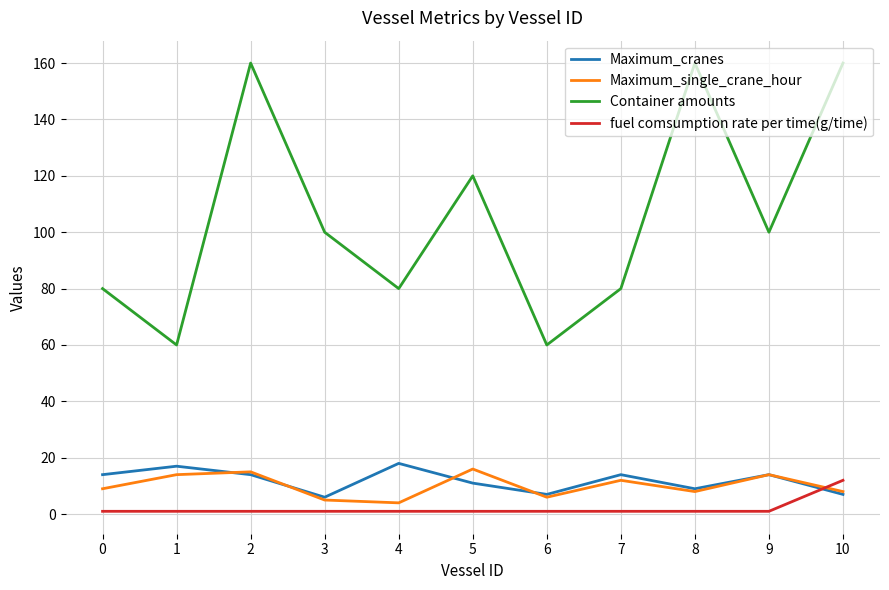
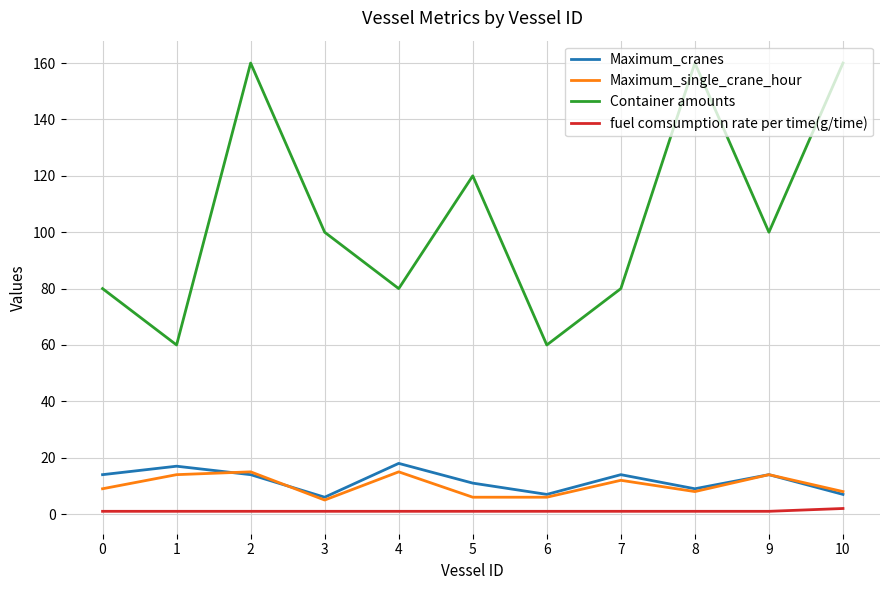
  {
    "Maximum_cranes": {
      "0": 14,
      "1": 17,
      "2": 14,
      "3": 6,
      "4": 18,
      "5": 11,
      "6": 7,
      "7": 14,
      "8": 9,
      "10": 7
    },
    "Maximum_single_crane_hour": {
      "0": 9,
      "1": 14,
      "2": 15,
      "3": 5,
-     "4": 4,
-     "5": 16,
+     "4": 15,
+     "5": 6,
      "6": 6,
      "7": 12,
      "8": 8,
      "10": 8
    },
    "Container amounts": {
      "0": 80,
      "1": 60,
      "2": 160,
      "3": 100,
      "4": 80,
      "5": 120,
      "6": 60,
      "7": 80,
      "9": 100
    },
    "fuel comsumption rate per time(g/time)": {
      "0": 1,
      "1": 1,
      "2": 1,
      "3": 1,
      "4": 1,
      "5": 1,
      "6": 1,
      "7": 1,
      "8": 1,
      "9": 1,
-     "10": 12
+     "10": 2
    }
  }
